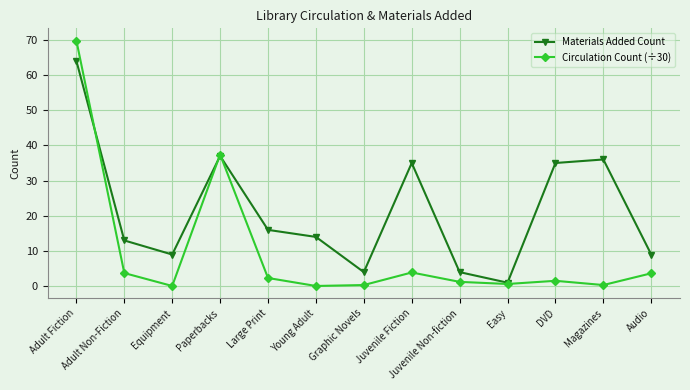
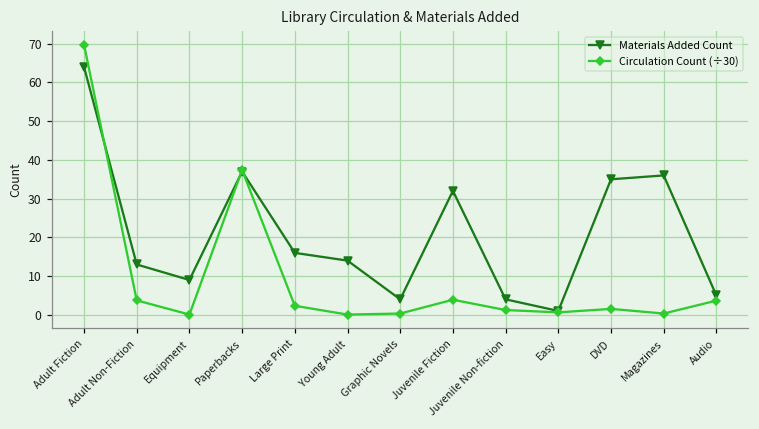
  {
    "Materials Added Count": {
      "Adult Fiction": 64,
      "Adult Non-Fiction": 13,
      "Equipment": 9,
      "Large Print": 16,
      "Young Adult": 14,
      "Graphic Novels": 4,
-     "Juvenile Fiction": 35,
+     "Juvenile Fiction": 32,
      "Juvenile Non-fiction": 4,
      "DVD": 35,
      "Magazines": 36,
-     "Audio": 9
+     "Audio": 5
    },
    "Circulation Count (÷30)": {
      "Adult Fiction": 70,
      "Adult Non-Fiction": 4,
      "Equipment": 0,
      "Large Print": 2,
      "Young Adult": 0,
      "Graphic Novels": 0,
      "Juvenile Fiction": 4,
      "Juvenile Non-fiction": 1,
      "DVD": 2,
      "Magazines": 0,
      "Audio": 4
    }
  }
